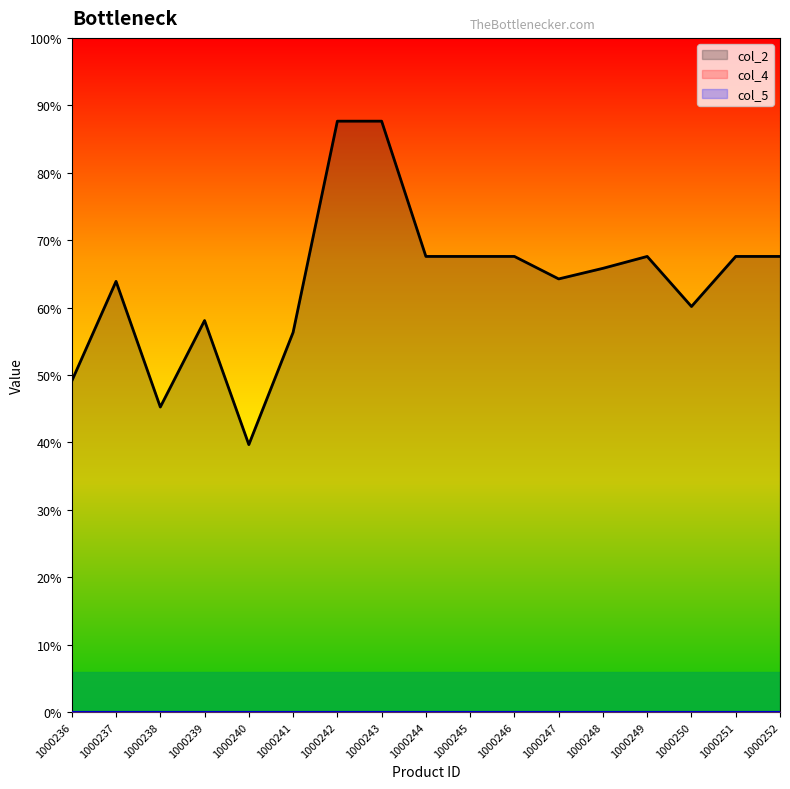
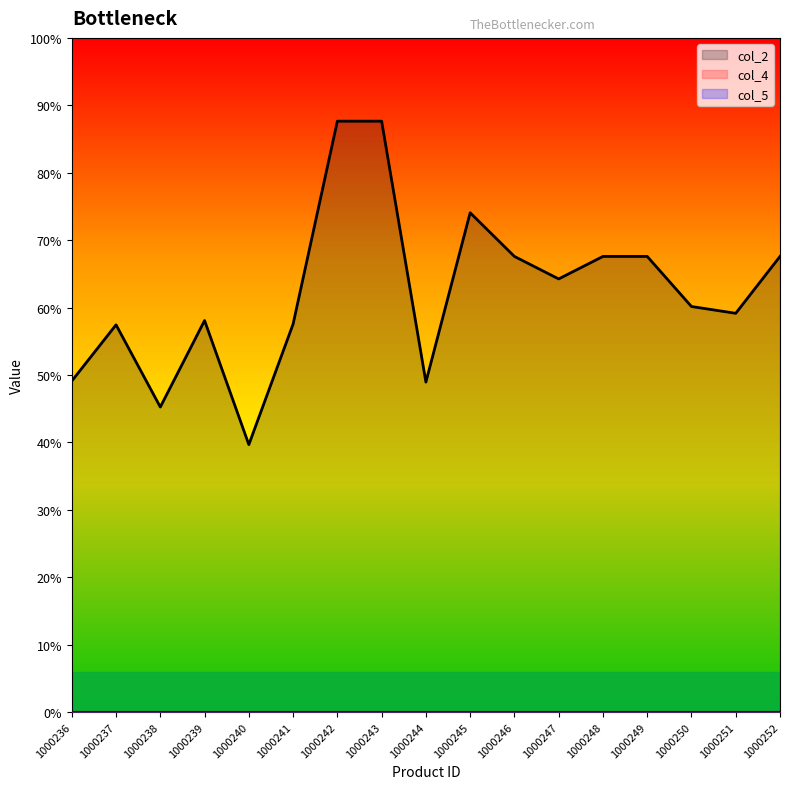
  {
    "col_2": {
      "1000236": "49%",
-     "1000237": "64%",
+     "1000237": "57%",
      "1000238": "45%",
      "1000239": "58%",
      "1000240": "40%",
-     "1000241": "56%",
+     "1000241": "58%",
      "1000242": "88%",
      "1000243": "88%",
-     "1000244": "68%",
-     "1000245": "68%",
+     "1000244": "49%",
+     "1000245": "74%",
      "1000246": "68%",
      "1000247": "64%",
-     "1000248": "66%",
+     "1000248": "68%",
      "1000249": "68%",
      "1000250": "60%",
-     "1000251": "68%",
+     "1000251": "59%",
      "1000252": "68%"
    }
  }
